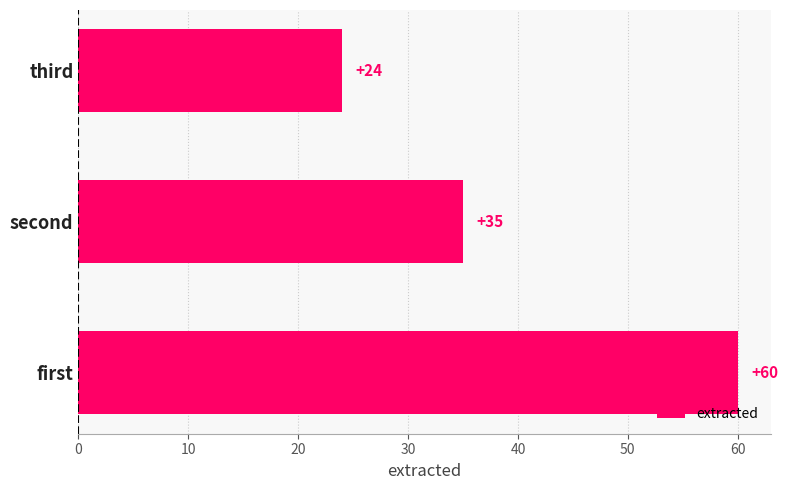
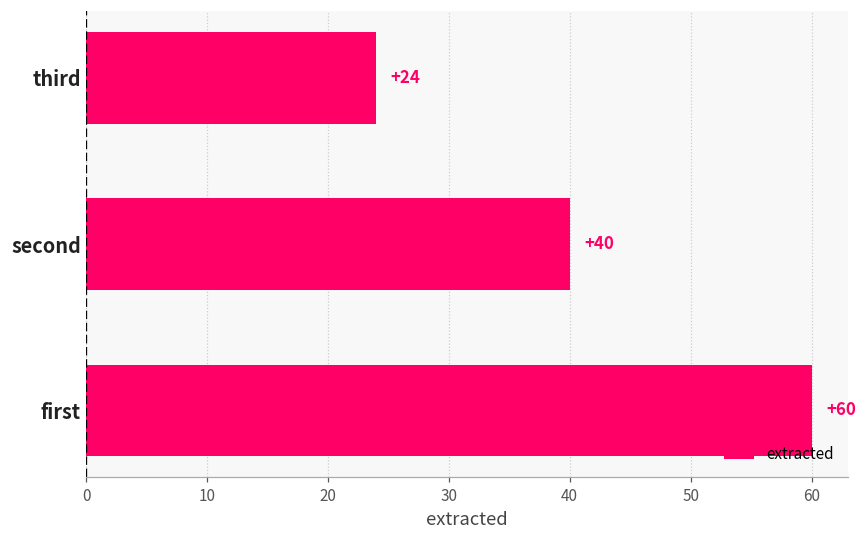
  {
    "third": "+24",
-   "second": "+35",
+   "second": "+40",
    "first": "+60"
  }
